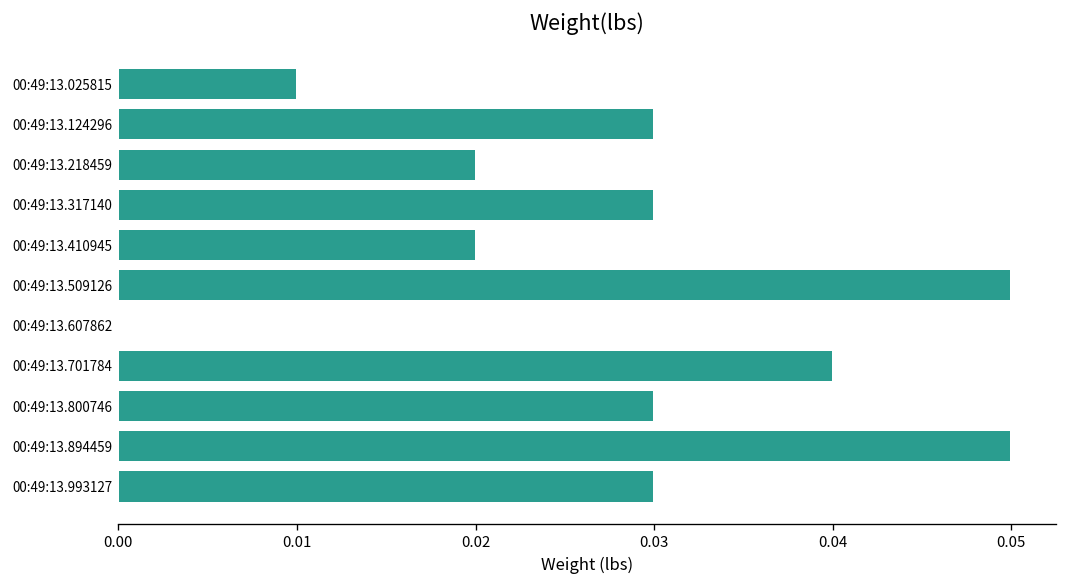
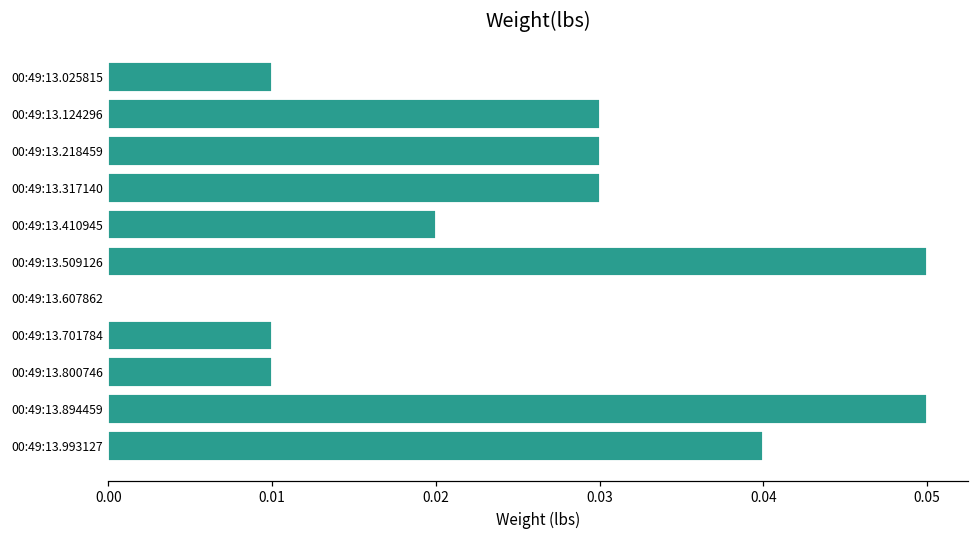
  {
    "00:49:13.025815": 0.01,
    "00:49:13.124296": 0.03,
-   "00:49:13.218459": 0.02,
+   "00:49:13.218459": 0.03,
    "00:49:13.317140": 0.03,
    "00:49:13.410945": 0.02,
    "00:49:13.509126": 0.05,
    "00:49:13.607862": 0.00,
-   "00:49:13.701784": 0.04,
-   "00:49:13.800746": 0.03,
+   "00:49:13.701784": 0.01,
+   "00:49:13.800746": 0.01,
    "00:49:13.894459": 0.05,
-   "00:49:13.993127": 0.03
+   "00:49:13.993127": 0.04
  }
